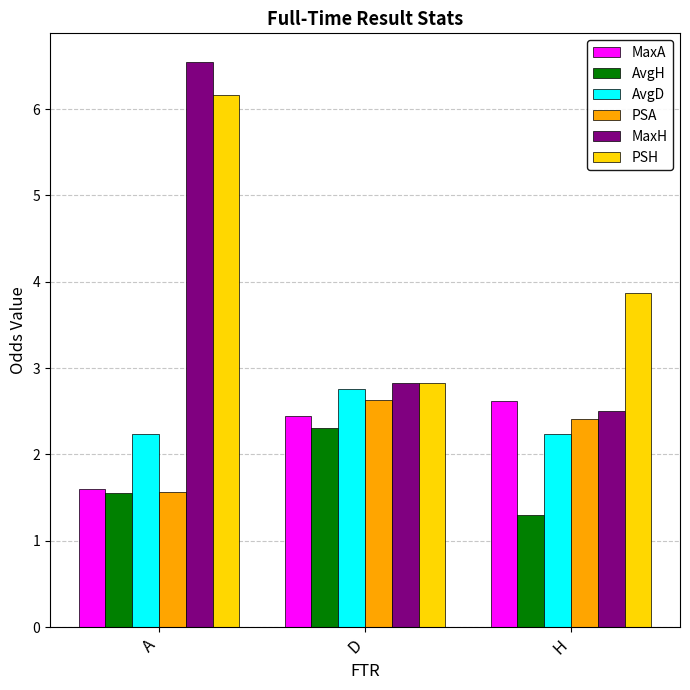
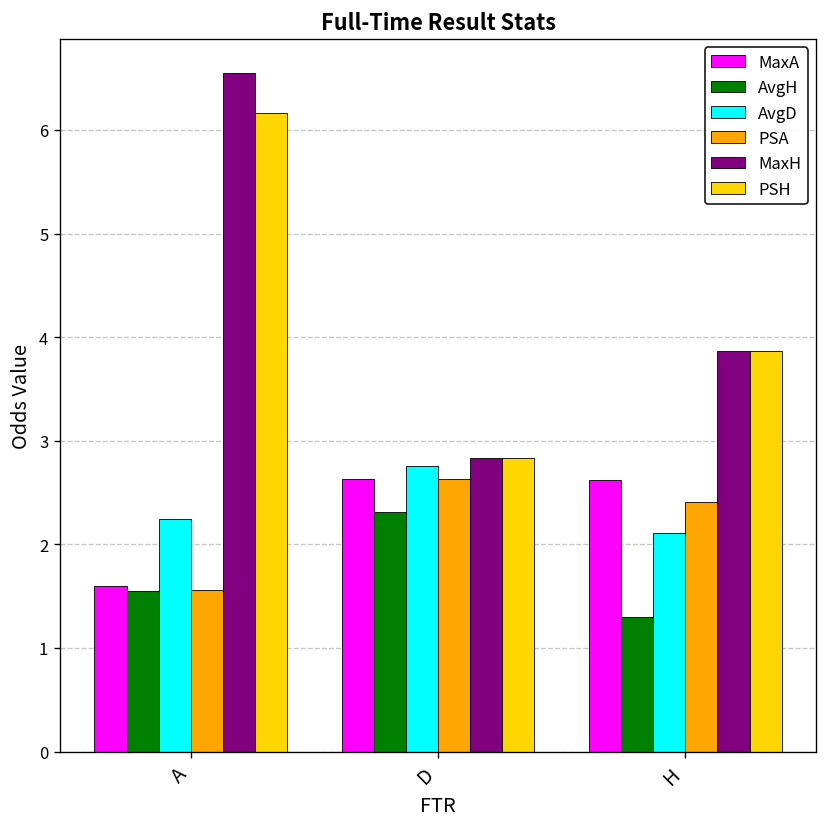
  {
    "MaxA": {
      "A": 1.6,
-     "D": 2.4,
+     "D": 2.6,
      "H": 2.6
    },
    "AvgH": {
      "A": 1.6,
      "D": 2.3,
      "H": 1.3
    },
    "AvgD": {
      "A": 2.2,
      "D": 2.8,
-     "H": 2.2
+     "H": 2.1
    },
    "MaxH": {
      "A": 6.6,
      "D": 2.8,
-     "H": 2.5
+     "H": 3.9
    }
  }
